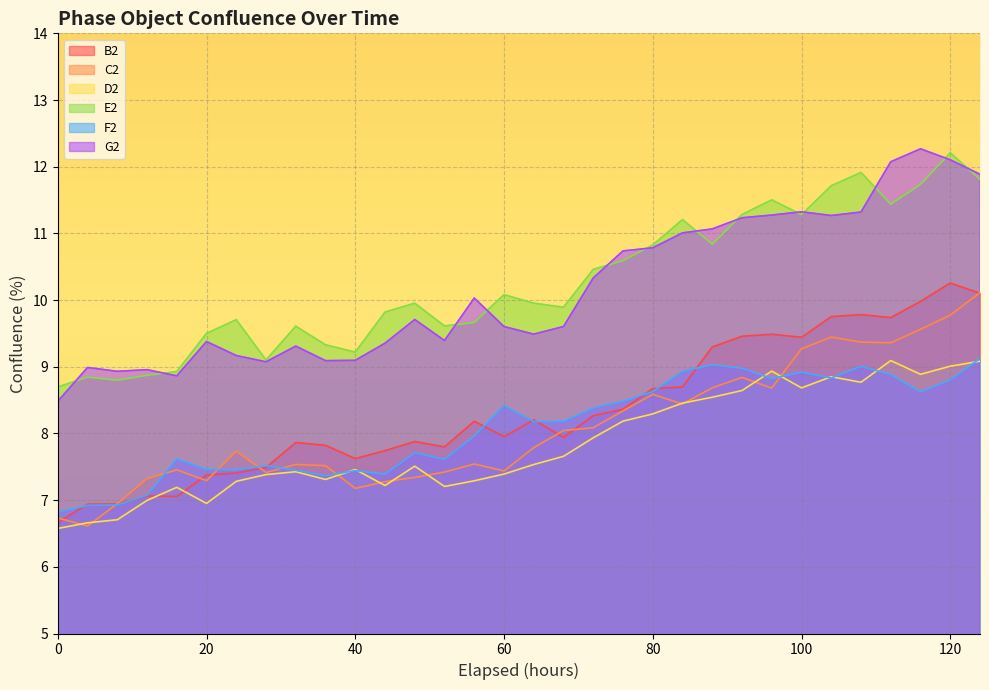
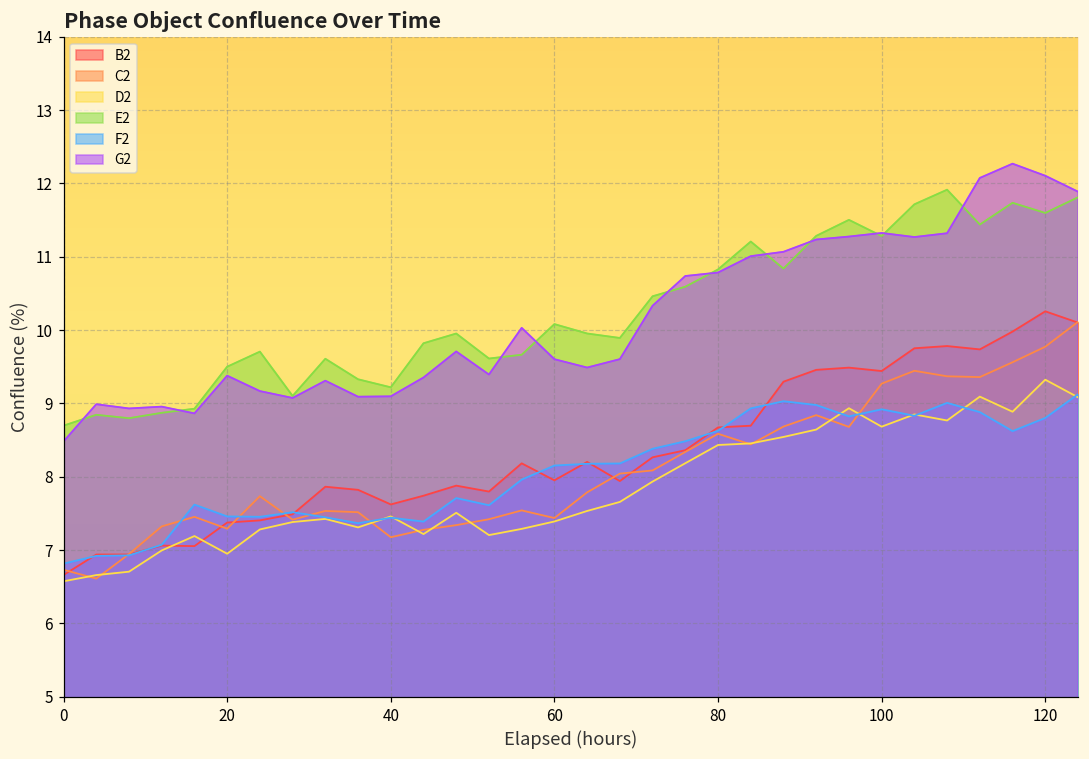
  {
    "D2": {
      "0": 6.6,
      "20": 7.0,
      "60": 7.4,
-     "80": 8.3,
+     "80": 8.4,
      "100": 8.7,
-     "120": 9.0
+     "120": 9.3
    },
    "E2": {
      "0": 8.7,
      "20": 9.5,
      "40": 9.2,
      "60": 10.1,
      "80": 10.8,
      "100": 11.3,
-     "120": 12.2
+     "120": 11.6
    },
    "F2": {
      "0": 6.8,
      "20": 7.5,
-     "60": 8.4,
+     "60": 8.2,
      "80": 8.6,
      "100": 8.9,
      "120": 8.8
    },
    "G2": {
      "0": 8.5,
      "20": 9.4,
      "40": 9.1,
      "60": 9.6,
      "80": 10.8,
      "100": 11.3,
      "120": 12.1
    }
  }
